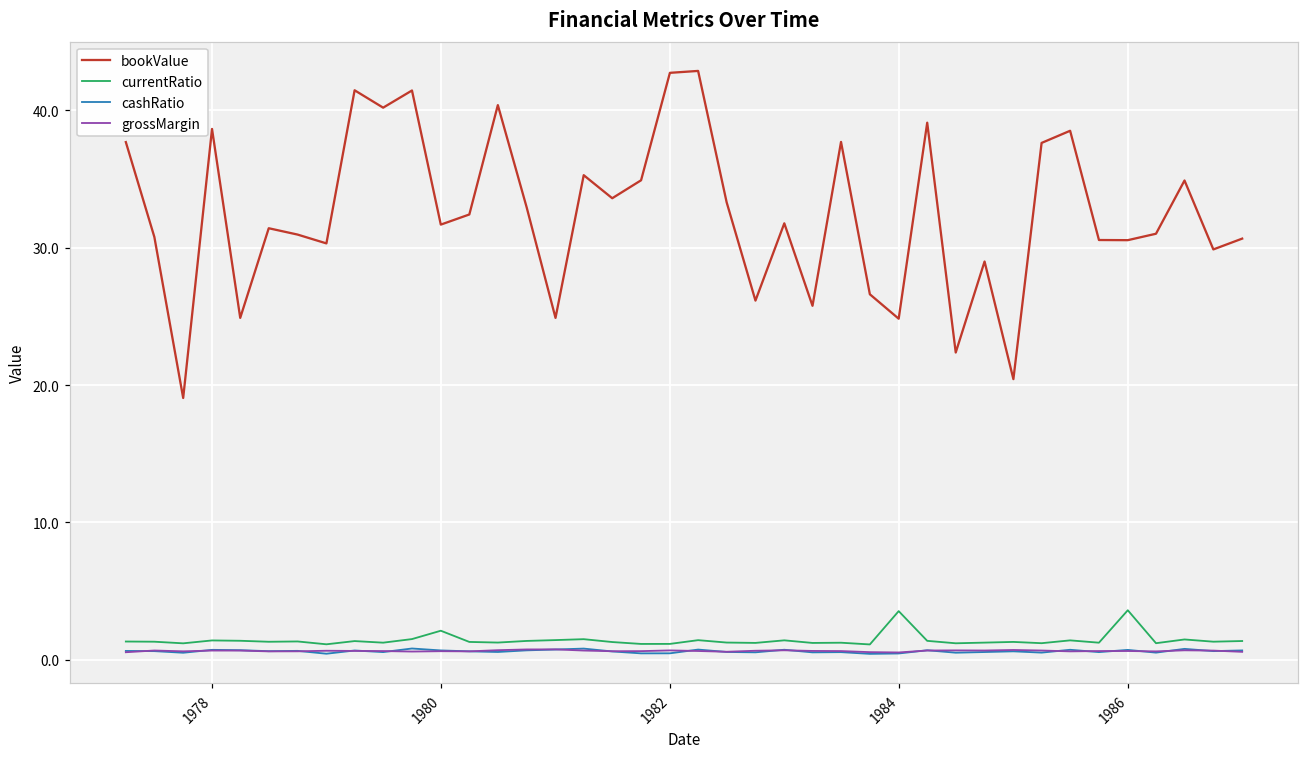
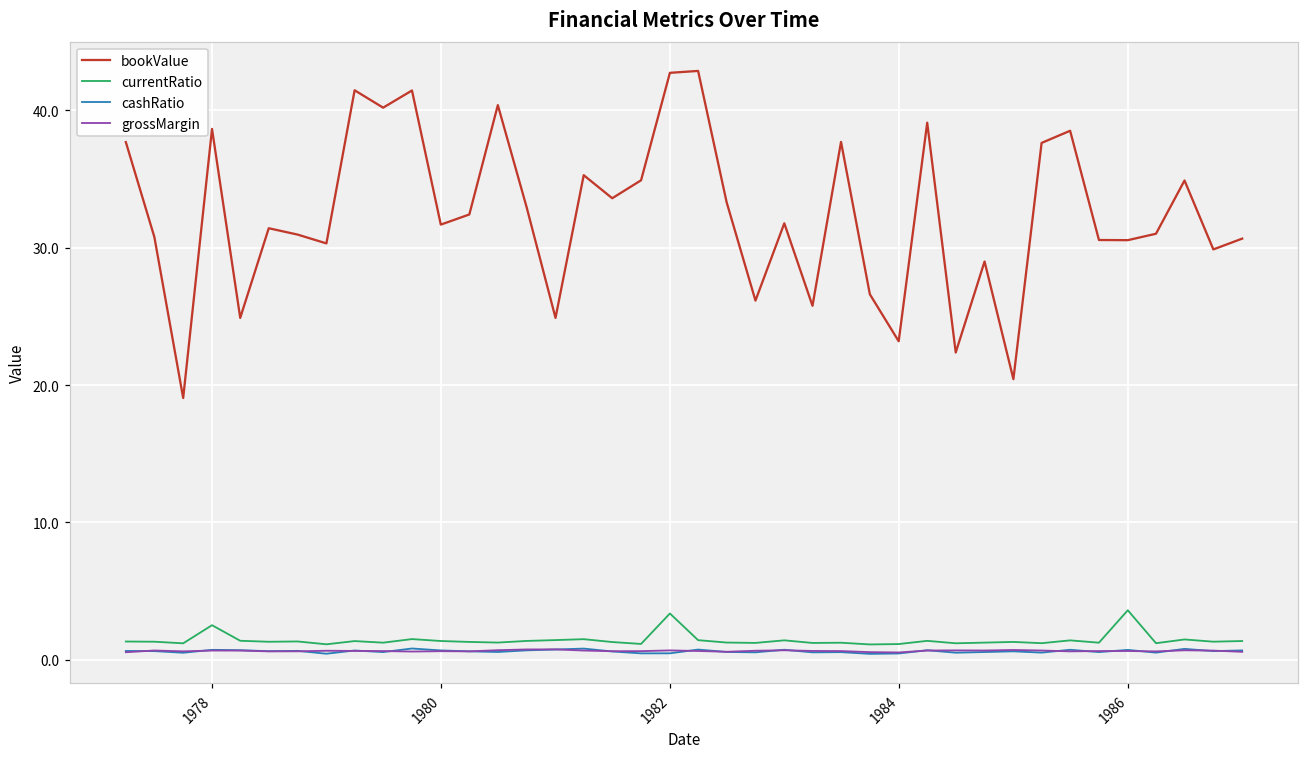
  {
    "bookValue": {
      "1978": 38.7,
      "1980": 31.7,
      "1982": 42.7,
-     "1984": 24.8,
+     "1984": 23.2,
      "1986": 30.6
    },
    "currentRatio": {
-     "1978": 1.4,
-     "1980": 2.1,
-     "1982": 1.1,
-     "1984": 3.5,
+     "1978": 2.5,
+     "1980": 1.3,
+     "1982": 3.4,
+     "1984": 1.1,
      "1986": 3.6
    },
    "cashRatio": {
      "1982": 0.5
    },
    "grossMargin": {
      "1982": 0.7
    }
  }
